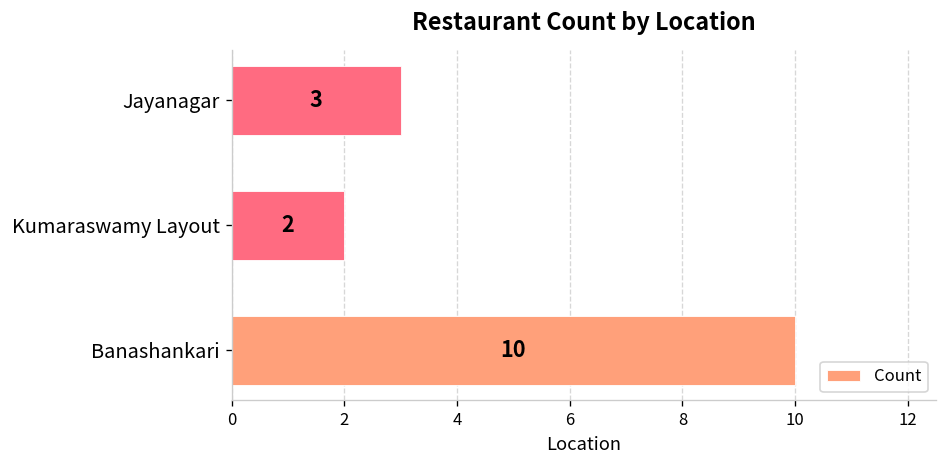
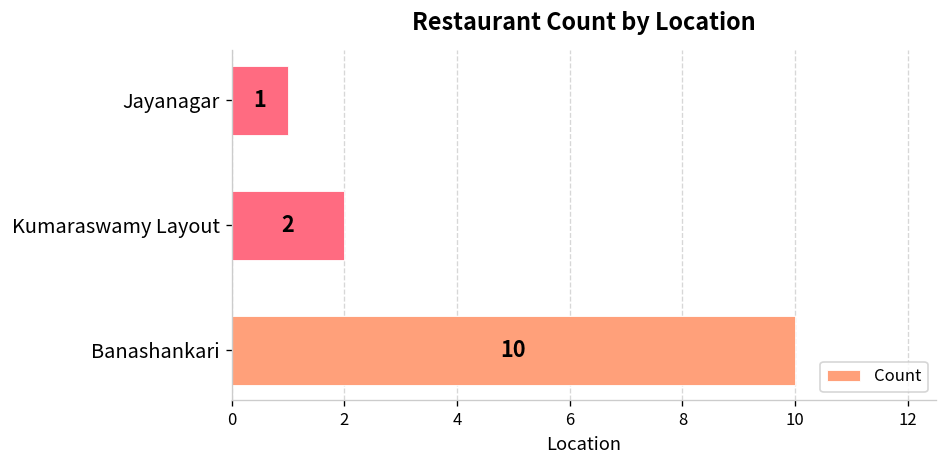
  {
-   "Jayanagar": 3,
+   "Jayanagar": 1,
    "Kumaraswamy Layout": 2,
    "Banashankari": 10
  }
